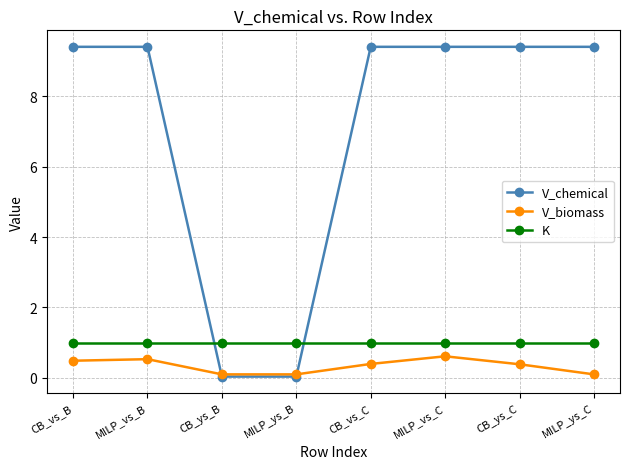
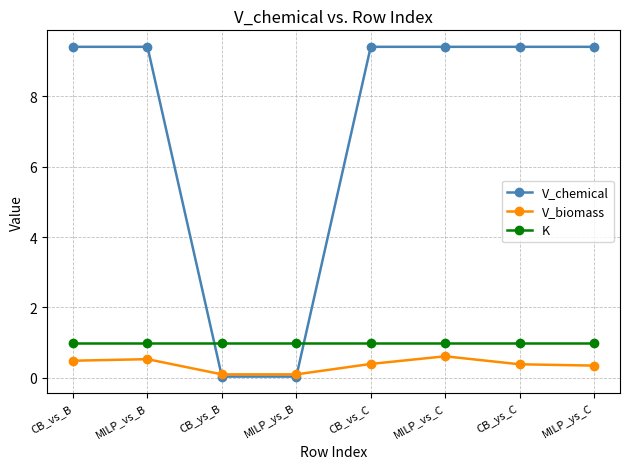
  {
    "V_chemical": {
      "CB_vs_B": 9.4,
      "MILP_vs_B": 9.4,
      "CB_vs_C": 9.4,
      "MILP_vs_C": 9.4,
      "CB_ys_C": 9.4,
      "MILP_ys_C": 9.4
    },
    "V_biomass": {
      "CB_vs_B": 0.5,
      "MILP_vs_B": 0.5,
      "CB_vs_C": 0.4,
      "MILP_vs_C": 0.6,
      "CB_ys_C": 0.4,
-     "MILP_ys_C": 0.1
+     "MILP_ys_C": 0.3
    },
    "K": {
      "CB_vs_B": 1.0,
      "MILP_vs_B": 1.0,
      "CB_ys_B": 1.0,
      "MILP_ys_B": 1.0,
      "CB_vs_C": 1.0,
      "MILP_vs_C": 1.0,
      "CB_ys_C": 1.0,
      "MILP_ys_C": 1.0
    }
  }
